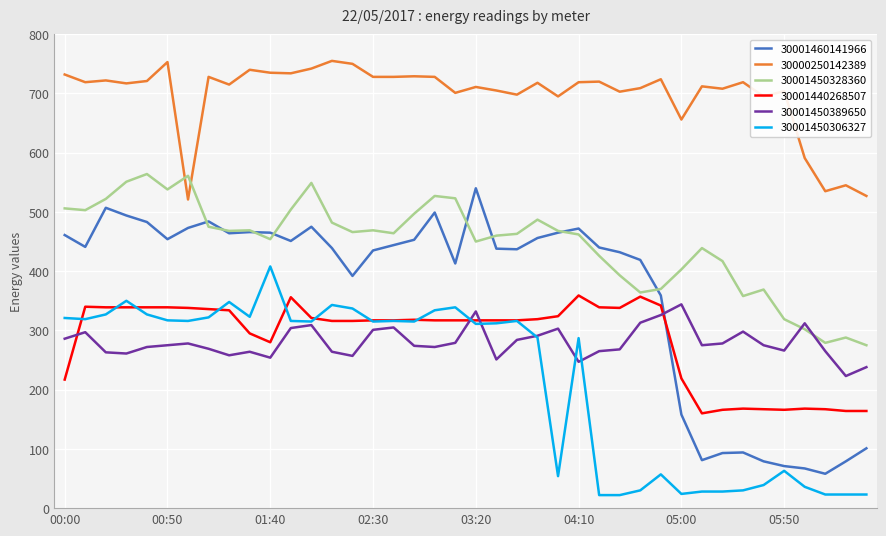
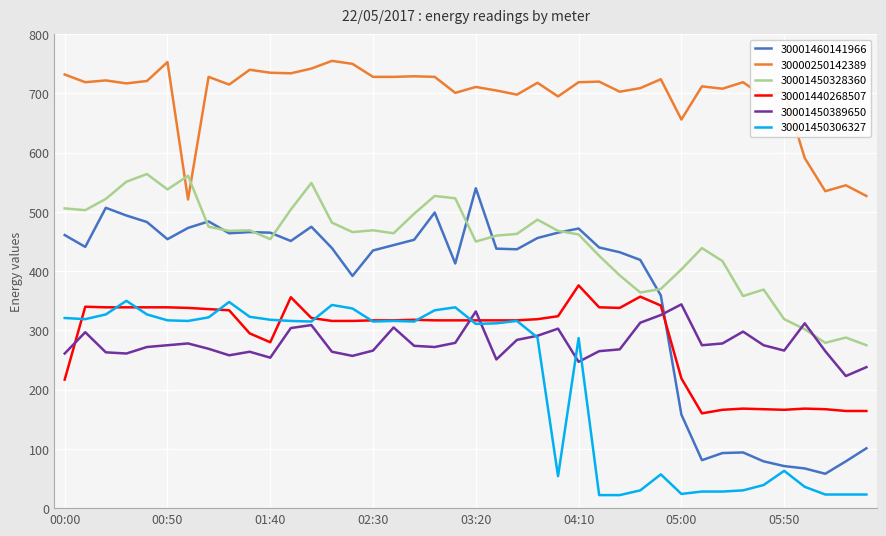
  {
    "30001460141966": {
      "00:00": 460,
      "00:50": 450,
      "01:40": 470,
      "02:30": 440,
      "03:20": 540,
      "04:10": 470,
      "05:00": 160,
      "05:50": 70
    },
    "30000250142389": {
      "00:00": 730,
      "00:50": 750,
      "01:40": 740,
      "02:30": 730,
      "03:20": 710,
      "04:10": 720,
      "05:00": 660
    },
    "30001450328360": {
      "00:00": 510,
      "00:50": 540,
      "01:40": 450,
      "02:30": 470,
      "03:20": 450,
      "04:10": 460,
      "05:00": 400,
      "05:50": 320
    },
    "30001440268507": {
      "00:00": 220,
      "00:50": 340,
      "01:40": 280,
      "03:20": 320,
-     "04:10": 360,
+     "04:10": 380,
      "05:00": 220,
      "05:50": 170
    },
    "30001450389650": {
-     "00:00": 290,
+     "00:00": 260,
      "00:50": 280,
      "01:40": 250,
-     "02:30": 300,
+     "02:30": 270,
      "03:20": 330,
      "04:10": 250,
      "05:00": 340,
      "05:50": 270
    },
    "30001450306327": {
      "00:00": 320,
      "00:50": 320,
-     "01:40": 410,
+     "01:40": 320,
      "03:20": 310,
      "04:10": 290,
      "05:00": 20,
      "05:50": 60
    }
  }
